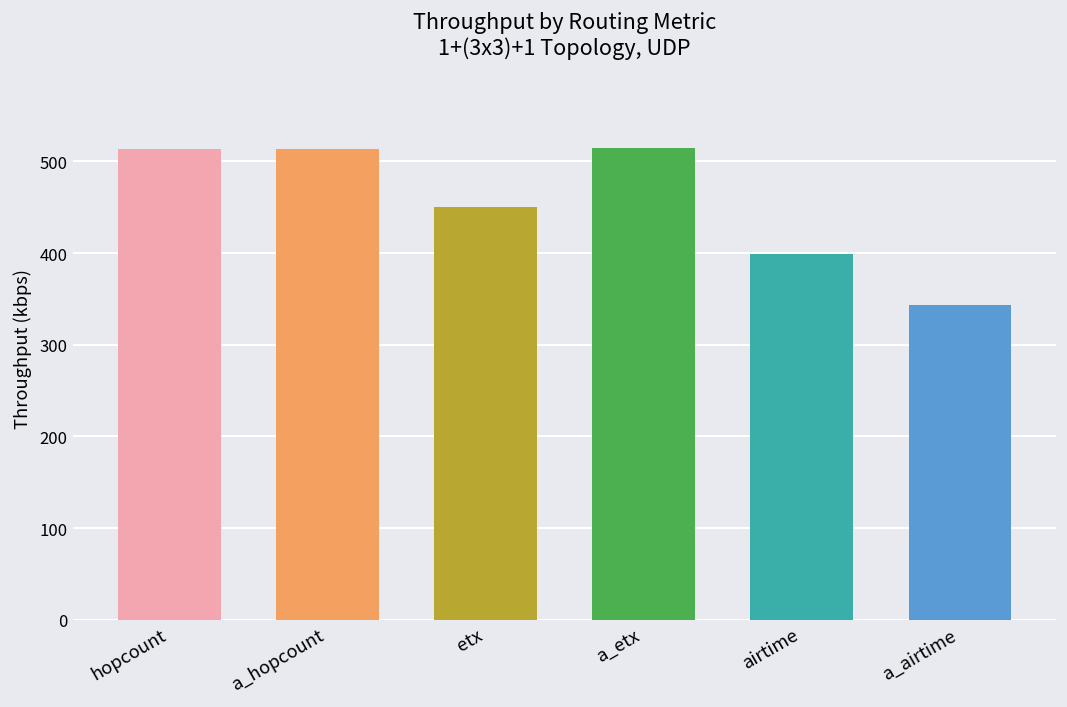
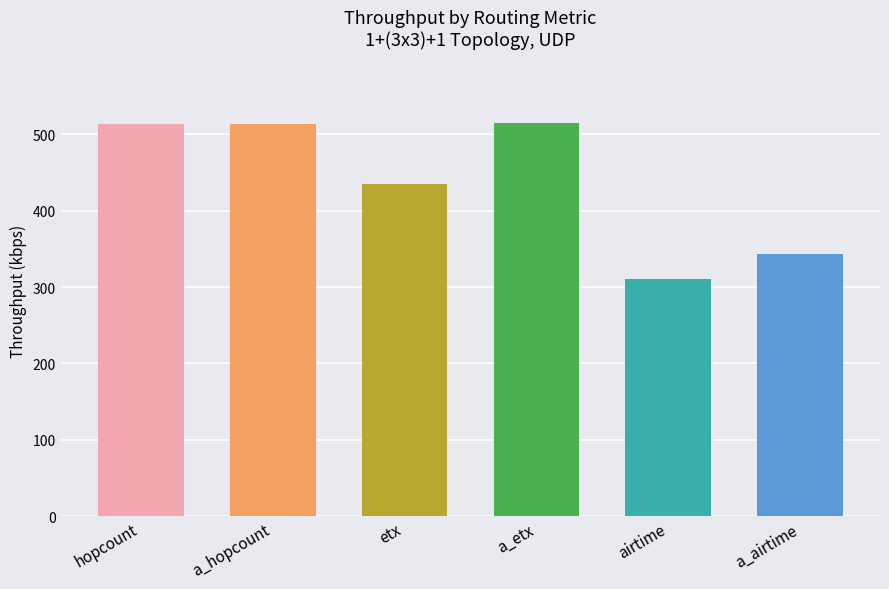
  {
    "hopcount": 510,
    "a_hopcount": 510,
-   "etx": 450,
+   "etx": 440,
    "a_etx": 510,
-   "airtime": 400,
+   "airtime": 310,
    "a_airtime": 340
  }
